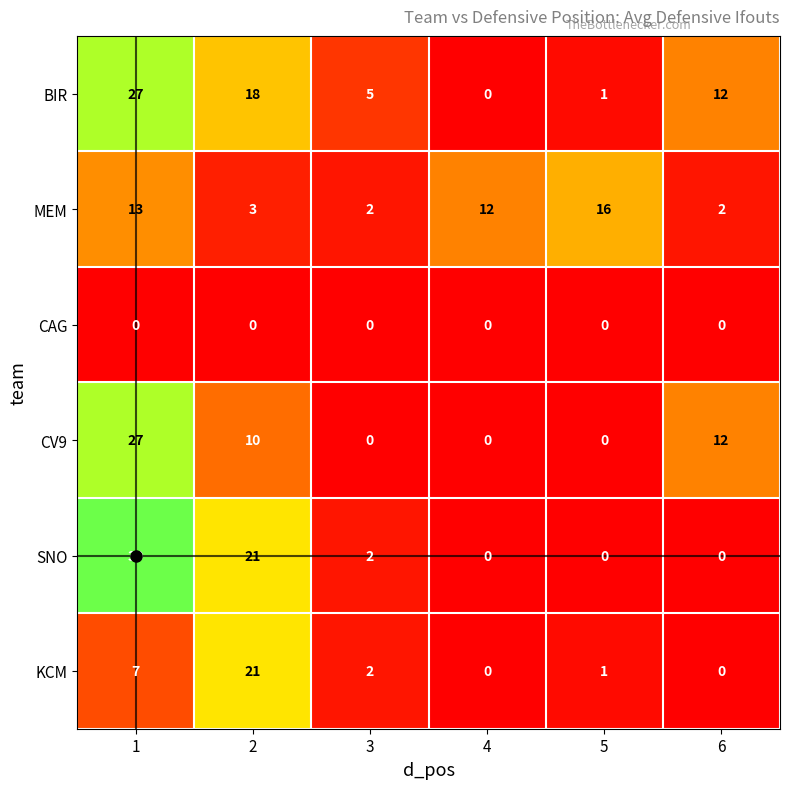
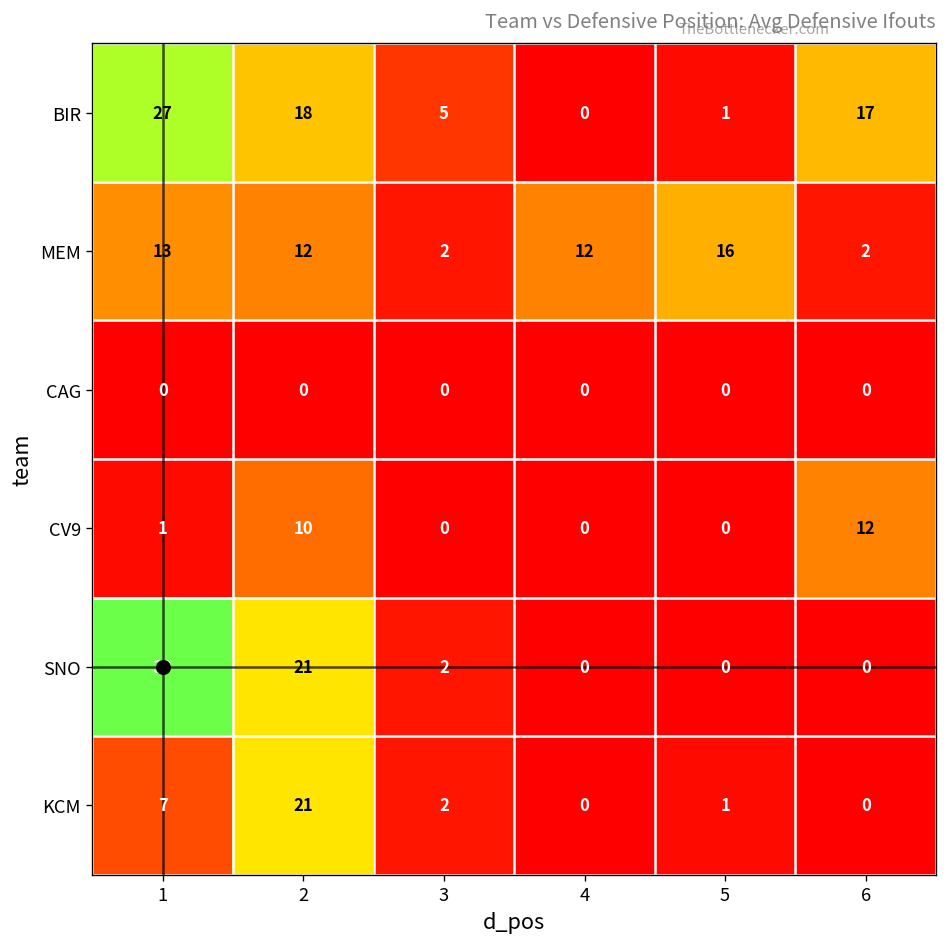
  {
    "BIR": {
      "1": 27,
      "2": 18,
      "3": 5,
      "4": 0,
      "5": 1,
-     "6": 12
+     "6": 17
    },
    "MEM": {
      "1": 13,
-     "2": 3,
+     "2": 12,
      "3": 2,
      "4": 12,
      "5": 16,
      "6": 2
    },
    "CAG": {
      "1": 0,
      "2": 0,
      "3": 0,
      "4": 0,
      "5": 0,
      "6": 0
    },
    "CV9": {
-     "1": 27,
+     "1": 1,
      "2": 10,
      "3": 0,
      "4": 0,
      "5": 0,
      "6": 12
    },
    "SNO": {
      "2": 21,
      "3": 2,
      "4": 0,
      "5": 0,
      "6": 0
    },
    "KCM": {
      "1": 7,
      "2": 21,
      "3": 2,
      "4": 0,
      "5": 1,
      "6": 0
    }
  }
